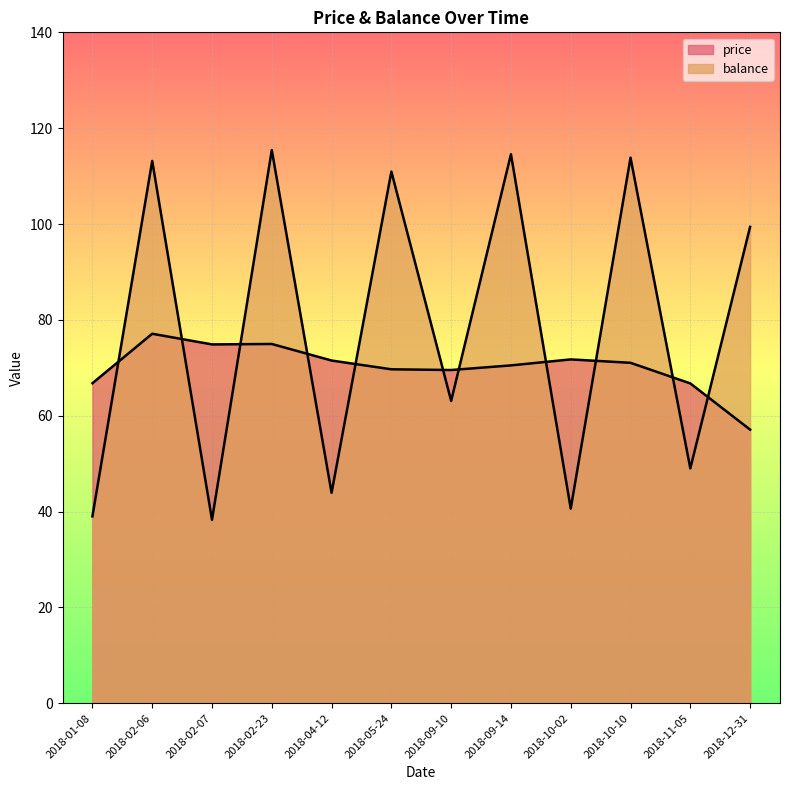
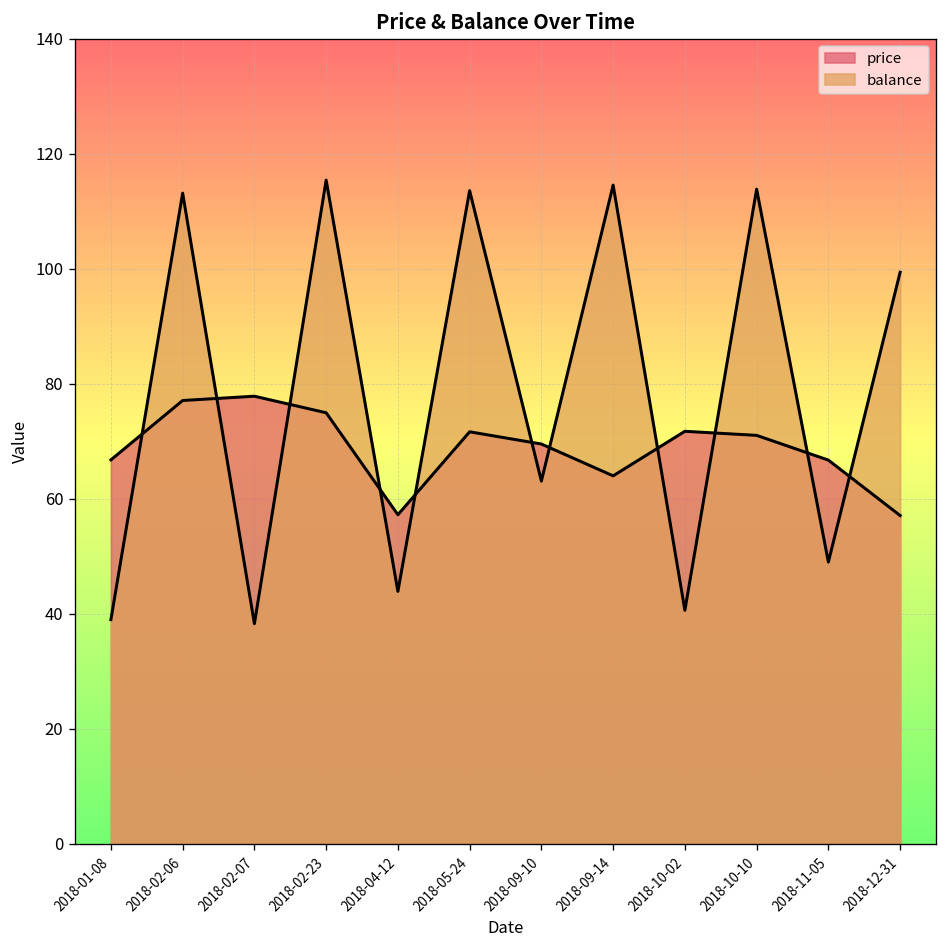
  {
    "price": {
      "2018-01-08": 67,
      "2018-02-06": 77,
-     "2018-02-07": 75,
+     "2018-02-07": 78,
      "2018-02-23": 75,
-     "2018-04-12": 72,
-     "2018-05-24": 70,
+     "2018-04-12": 57,
+     "2018-05-24": 72,
      "2018-09-10": 70,
-     "2018-09-14": 71,
+     "2018-09-14": 64,
      "2018-10-02": 72,
      "2018-10-10": 71,
      "2018-11-05": 67,
      "2018-12-31": 57
    },
    "balance": {
      "2018-01-08": 39,
      "2018-02-06": 113,
      "2018-02-07": 38,
      "2018-02-23": 115,
      "2018-04-12": 44,
-     "2018-05-24": 111,
+     "2018-05-24": 114,
      "2018-09-10": 63,
      "2018-09-14": 115,
      "2018-10-02": 41,
      "2018-10-10": 114,
      "2018-11-05": 49,
      "2018-12-31": 99
    }
  }
